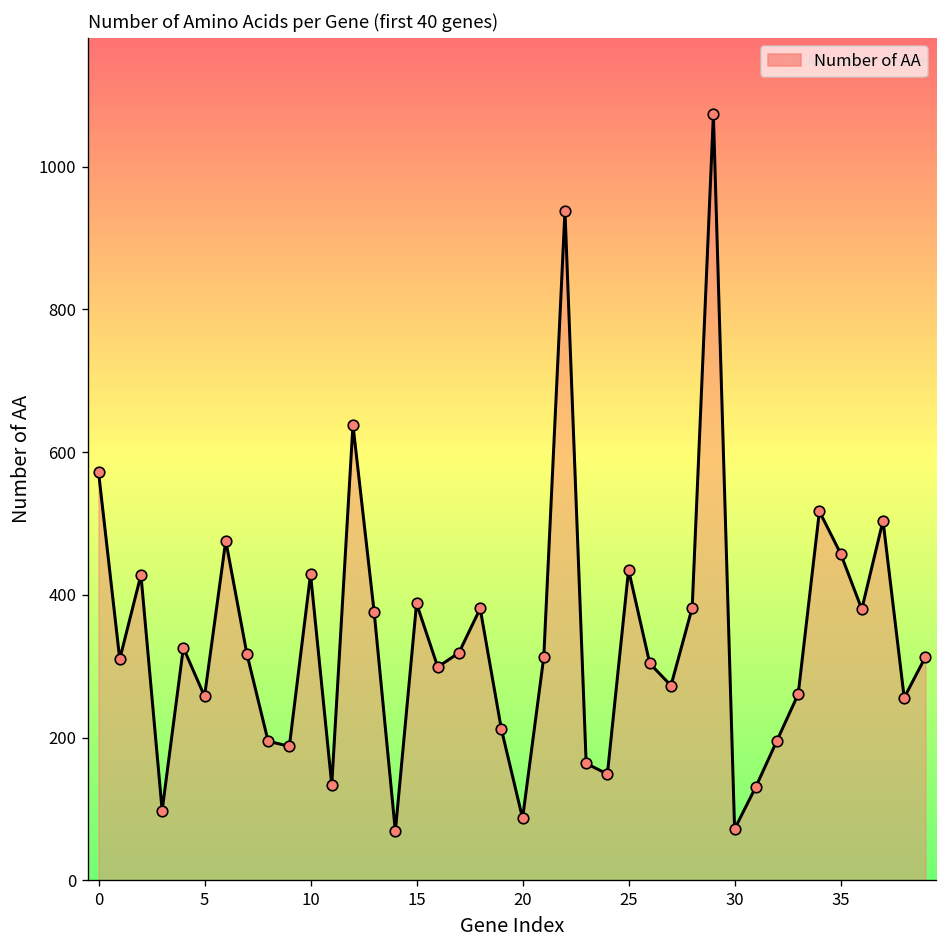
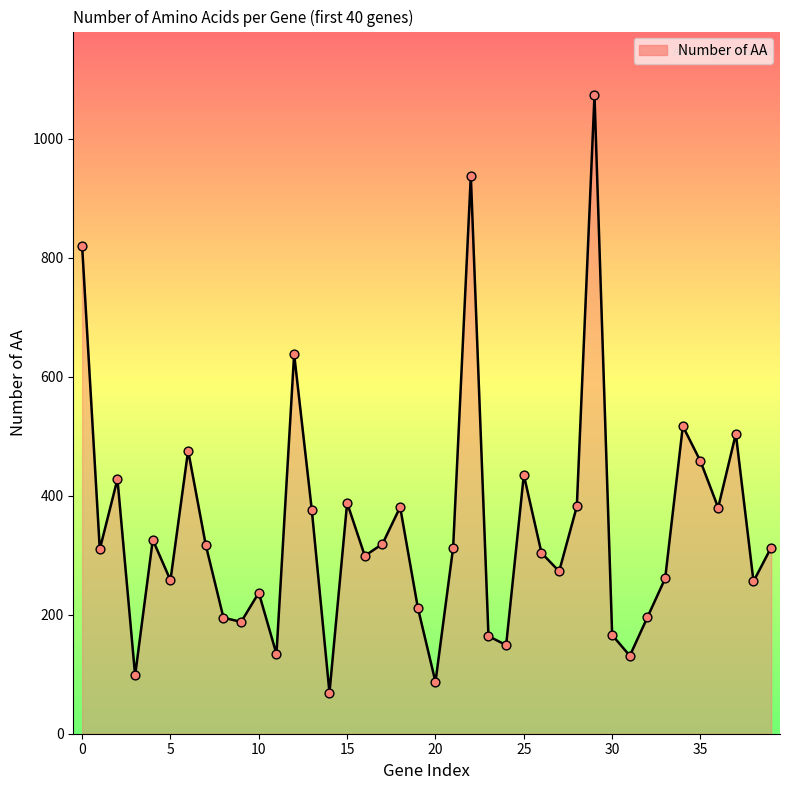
  {
-   "0": 570,
+   "0": 820,
    "5": 260,
-   "10": 430,
+   "10": 240,
    "15": 390,
    "20": 90,
    "25": 440,
-   "30": 70,
+   "30": 170,
    "35": 460
  }
